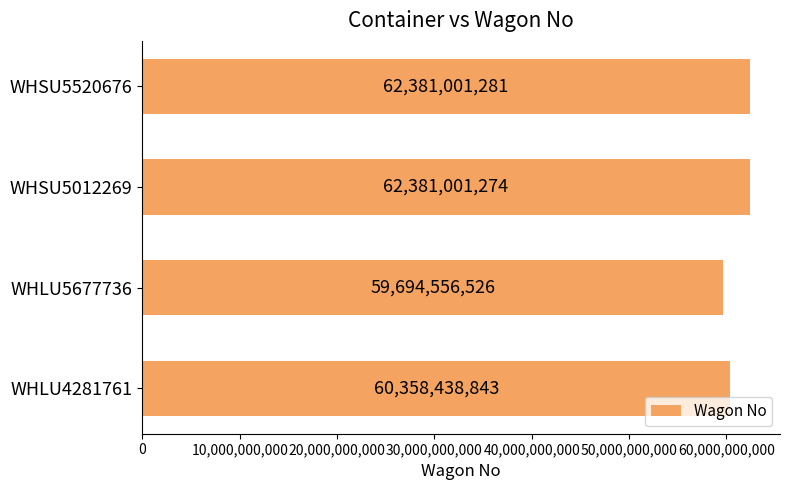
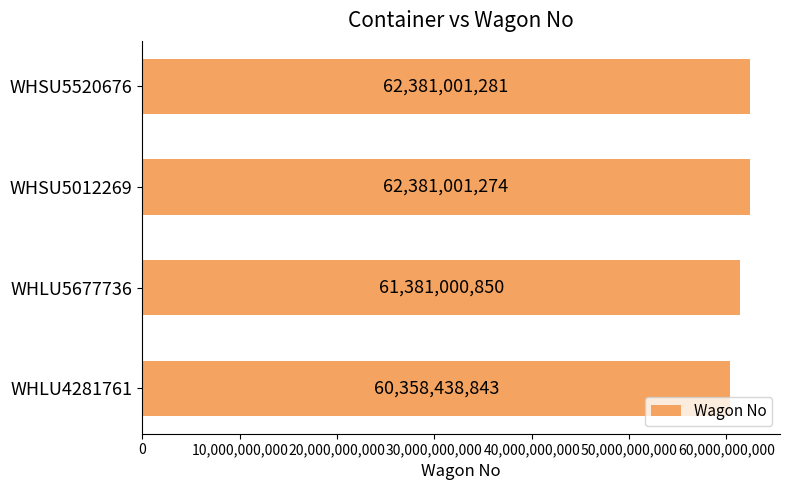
  {
    "WHSU5520676": "62,381,001,281",
    "WHSU5012269": "62,381,001,274",
-   "WHLU5677736": "59,694,556,526",
+   "WHLU5677736": "61,381,000,850",
    "WHLU4281761": "60,358,438,843"
  }
